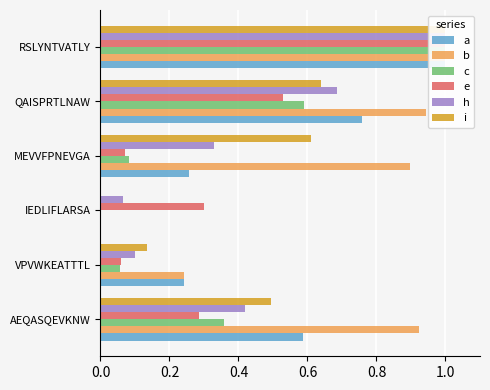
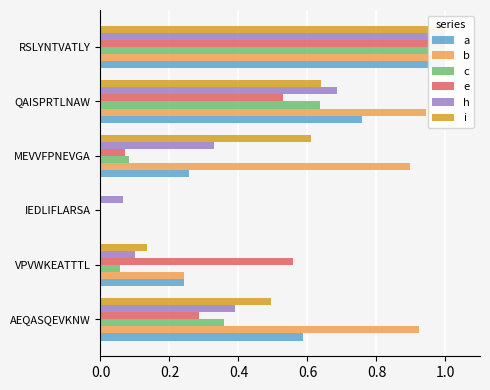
  {
    "a": {
      "QAISPRTLNAW": 0.76,
      "MEVVFPNEVGA": 0.26,
      "IEDLIFLARSA": 0.00,
      "VPVWKEATTTL": 0.24,
      "AEQASQEVKNW": 0.59
    },
    "c": {
-     "QAISPRTLNAW": 0.59,
+     "QAISPRTLNAW": 0.64,
      "MEVVFPNEVGA": 0.08,
      "IEDLIFLARSA": 0.00,
      "VPVWKEATTTL": 0.06,
      "AEQASQEVKNW": 0.36
    },
    "e": {
      "QAISPRTLNAW": 0.53,
      "MEVVFPNEVGA": 0.07,
-     "IEDLIFLARSA": 0.3,
-     "VPVWKEATTTL": 0.06,
+     "IEDLIFLARSA": 0.0,
+     "VPVWKEATTTL": 0.56,
      "AEQASQEVKNW": 0.29
    },
    "h": {
      "QAISPRTLNAW": 0.68,
      "MEVVFPNEVGA": 0.33,
      "IEDLIFLARSA": 0.07,
      "VPVWKEATTTL": 0.10,
-     "AEQASQEVKNW": 0.42
+     "AEQASQEVKNW": 0.39
    }
  }
